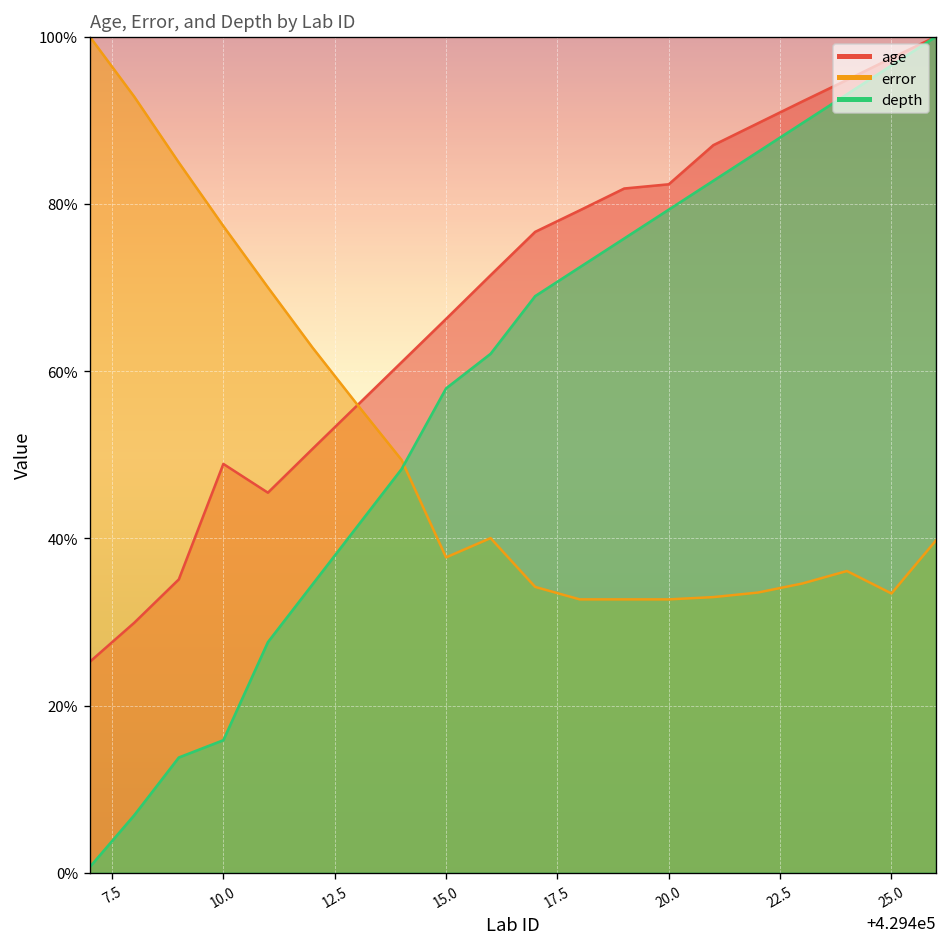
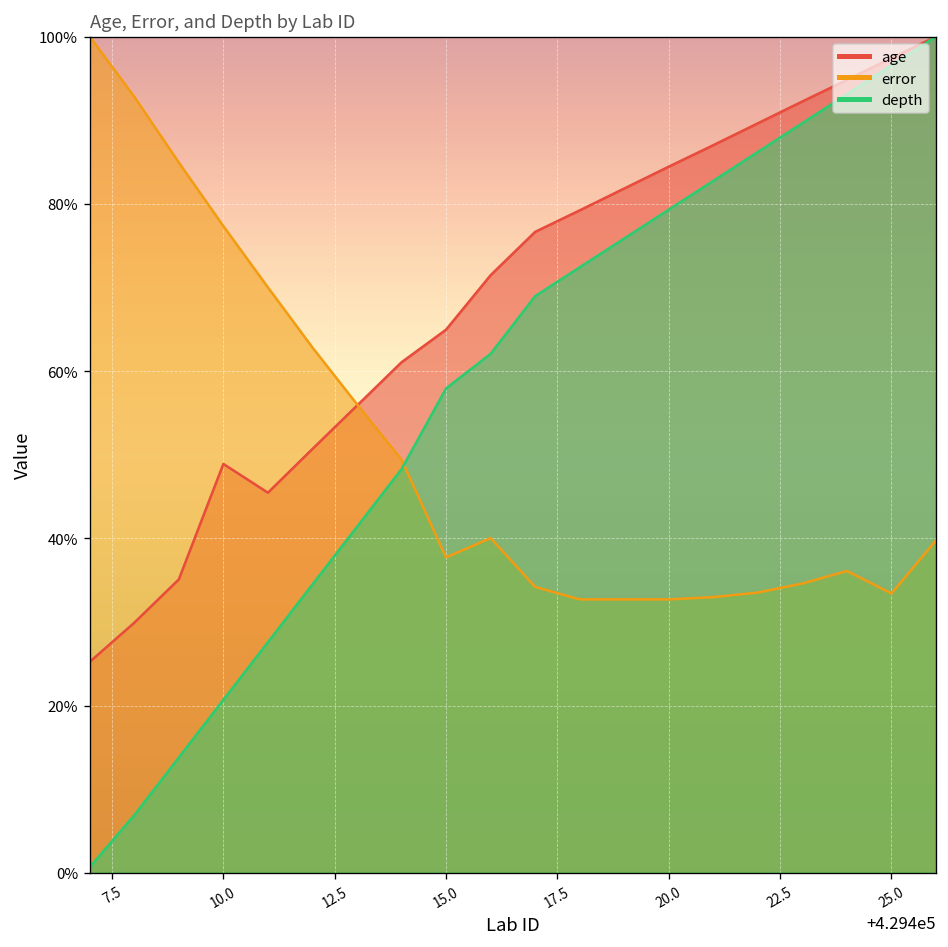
  {
    "age": {
      "10.0": "49%",
-     "15.0": "66%",
-     "20.0": "82%"
+     "15.0": "65%",
+     "20.0": "84%"
    },
    "error": {
      "10.0": "77%",
      "15.0": "38%",
      "20.0": "33%",
      "25.0": "33%"
    },
    "depth": {
-     "10.0": "16%",
+     "10.0": "21%",
      "15.0": "58%",
      "20.0": "79%"
    }
  }
